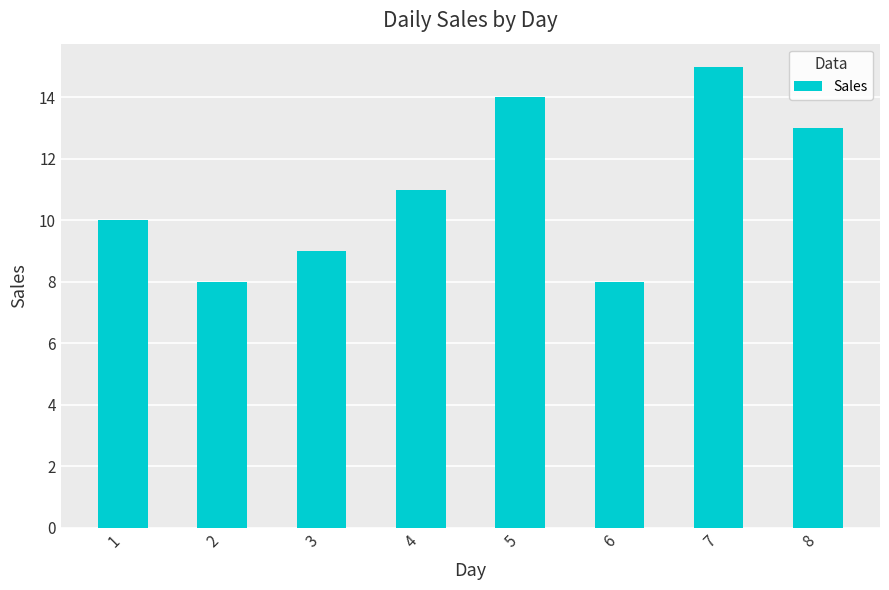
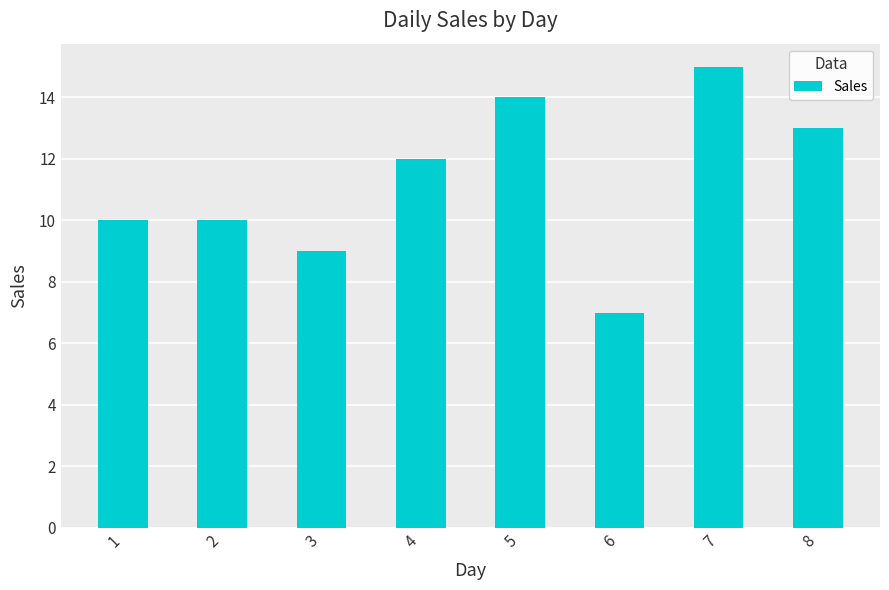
  {
    "1": 10,
-   "2": 8,
+   "2": 10,
    "3": 9,
-   "4": 11,
+   "4": 12,
    "5": 14,
-   "6": 8,
+   "6": 7,
    "7": 15,
    "8": 13
  }
